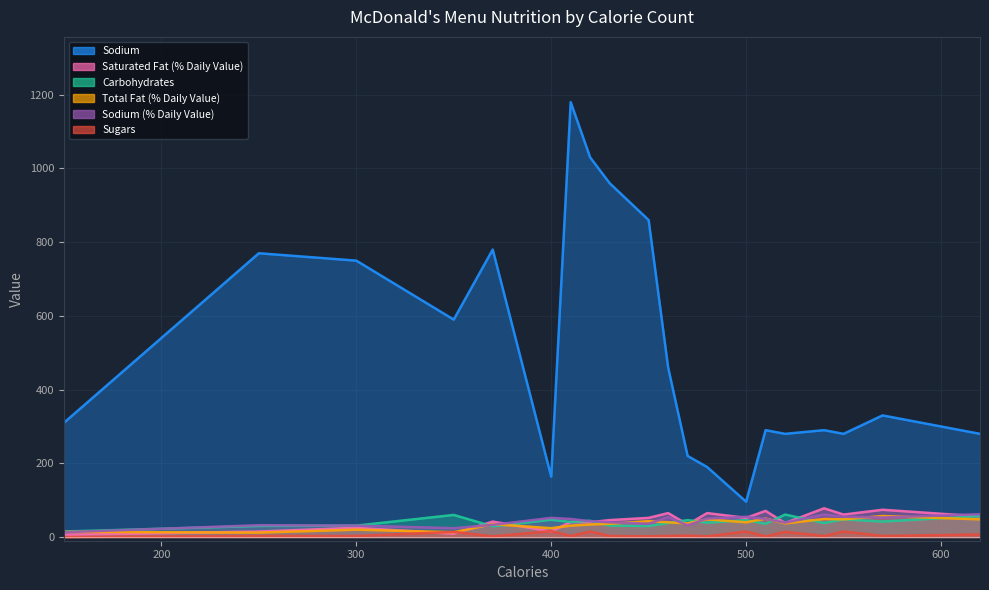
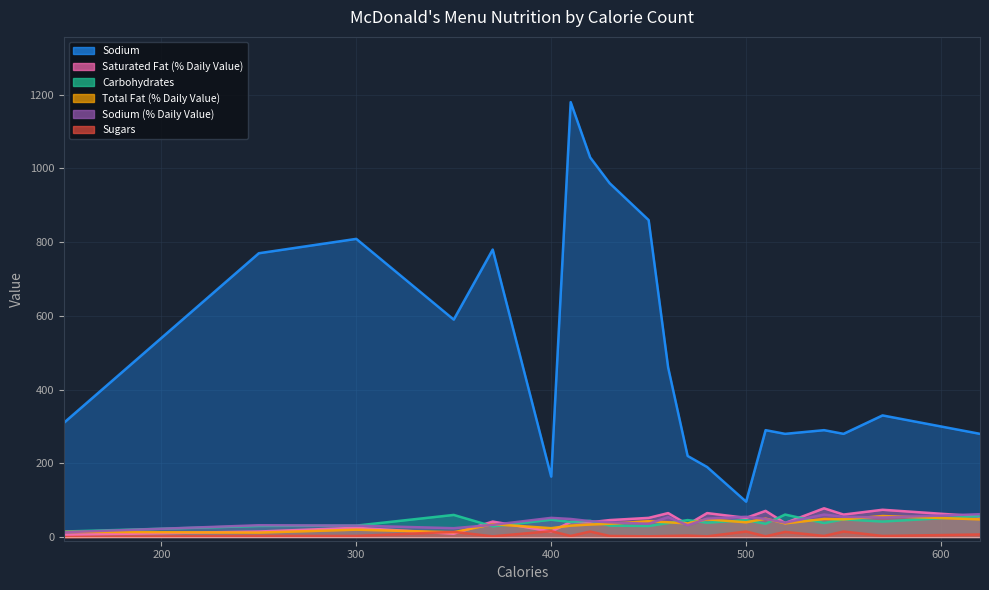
  {
    "Sodium": {
-     "300": 750,
+     "300": 810,
      "400": 160,
      "500": 100
    }
  }
